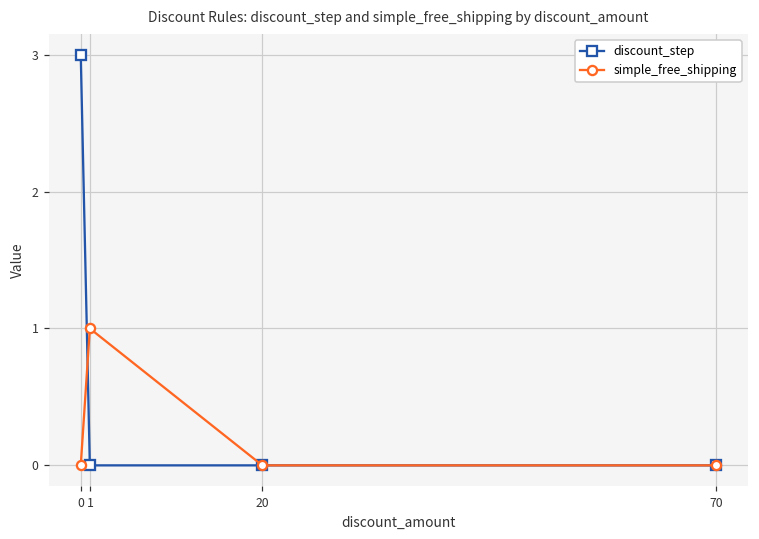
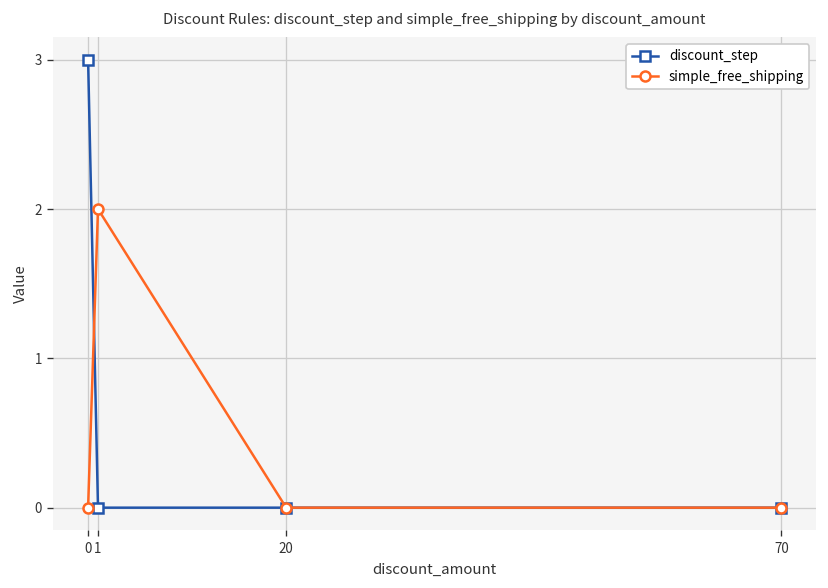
  {
    "discount_step": {
      "0": 3,
      "1": 0
    },
    "simple_free_shipping": {
      "0": 0,
-     "1": 1
+     "1": 2
    }
  }
